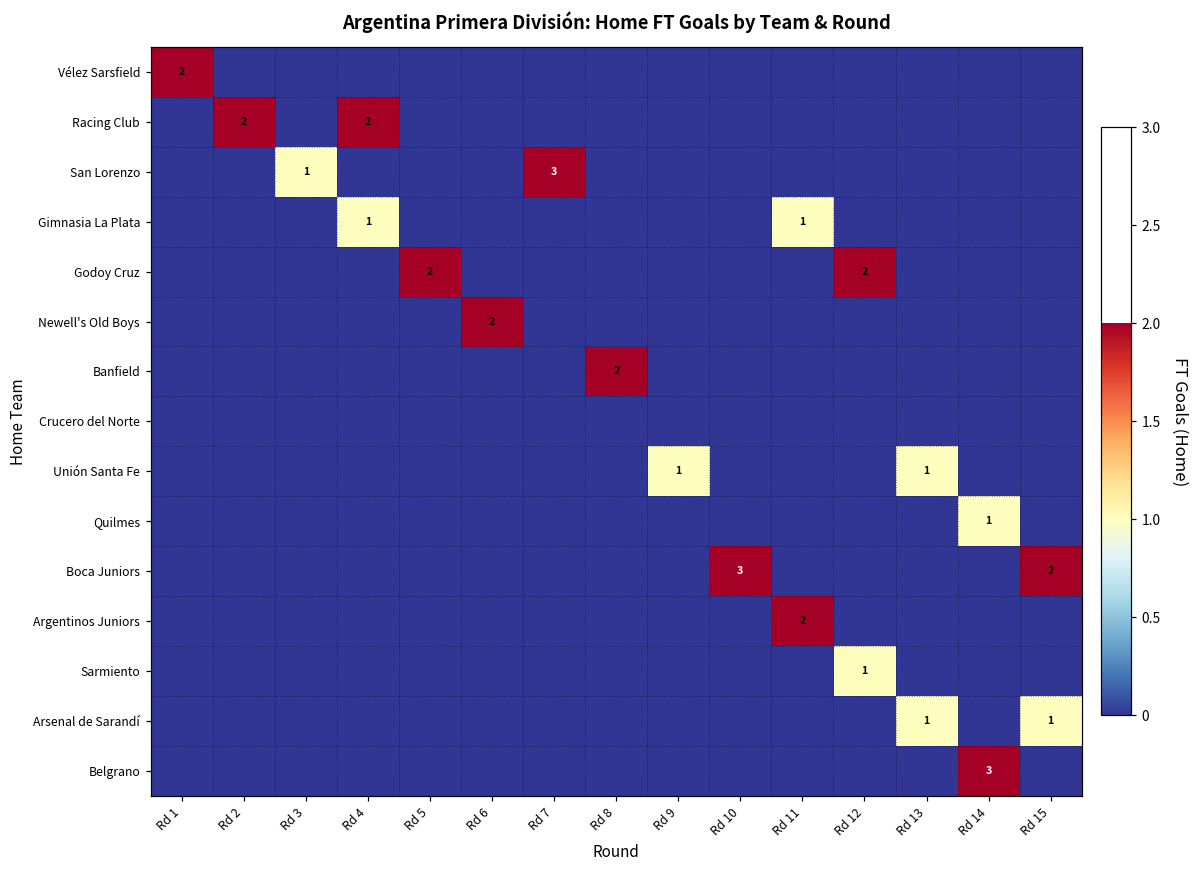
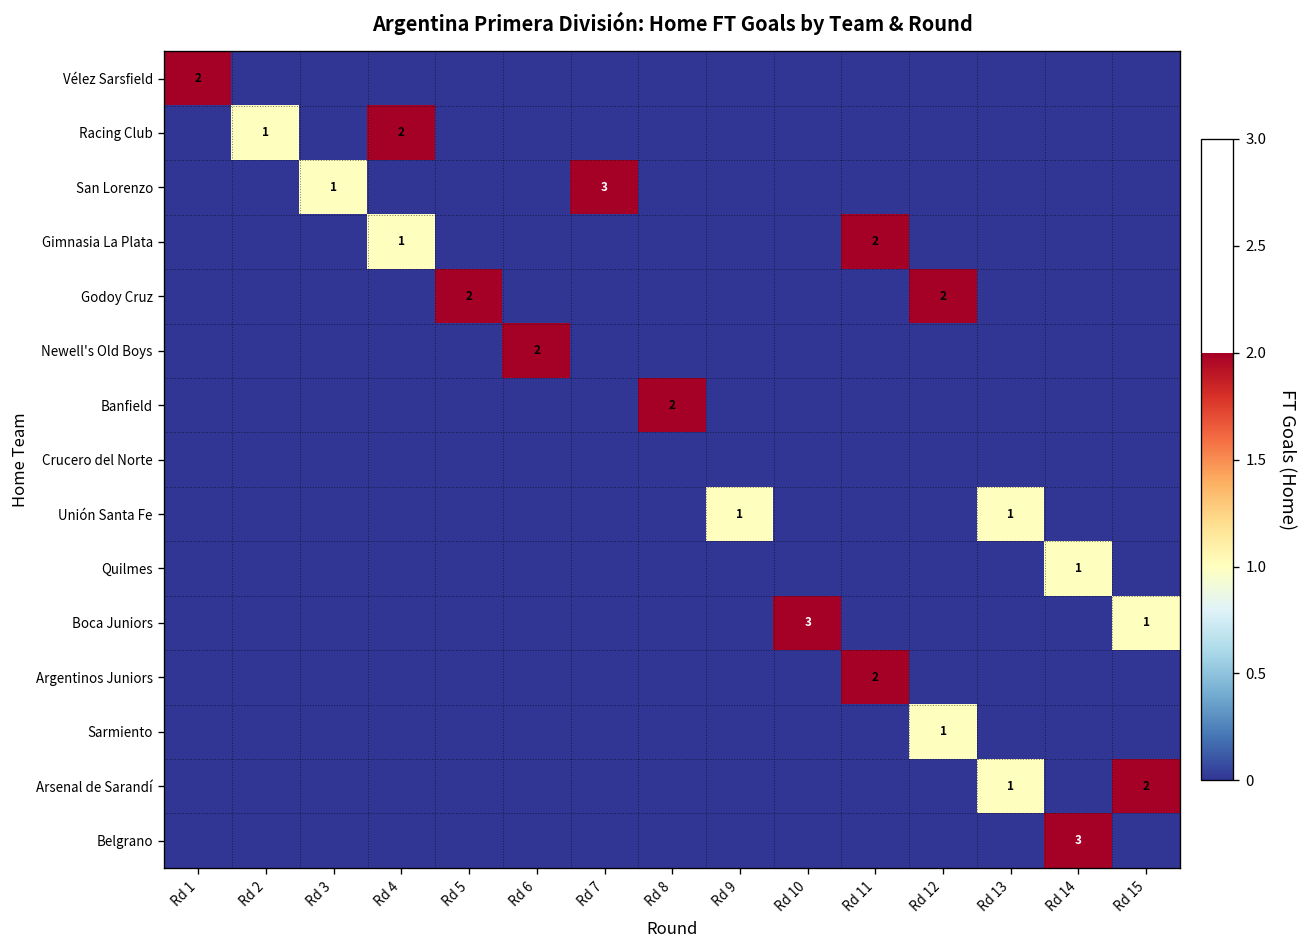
  {
    "Vélez Sarsfield": {
      "Rd 1": 2
    },
    "Racing Club": {
-     "Rd 2": 2,
+     "Rd 2": 1,
      "Rd 4": 2
    },
    "San Lorenzo": {
      "Rd 3": 1,
      "Rd 7": 3
    },
    "Gimnasia La Plata": {
      "Rd 4": 1,
-     "Rd 11": 1
+     "Rd 11": 2
    },
    "Godoy Cruz": {
      "Rd 5": 2,
      "Rd 12": 2
    },
    "Newell's Old Boys": {
      "Rd 6": 2
    },
    "Banfield": {
      "Rd 8": 2
    },
    "Unión Santa Fe": {
      "Rd 9": 1,
      "Rd 13": 1
    },
    "Quilmes": {
      "Rd 14": 1
    },
    "Boca Juniors": {
      "Rd 10": 3,
-     "Rd 15": 2
+     "Rd 15": 1
    },
    "Argentinos Juniors": {
      "Rd 11": 2
    },
    "Sarmiento": {
      "Rd 12": 1
    },
    "Arsenal de Sarandí": {
      "Rd 13": 1,
-     "Rd 15": 1
+     "Rd 15": 2
    },
    "Belgrano": {
      "Rd 14": 3
    }
  }
